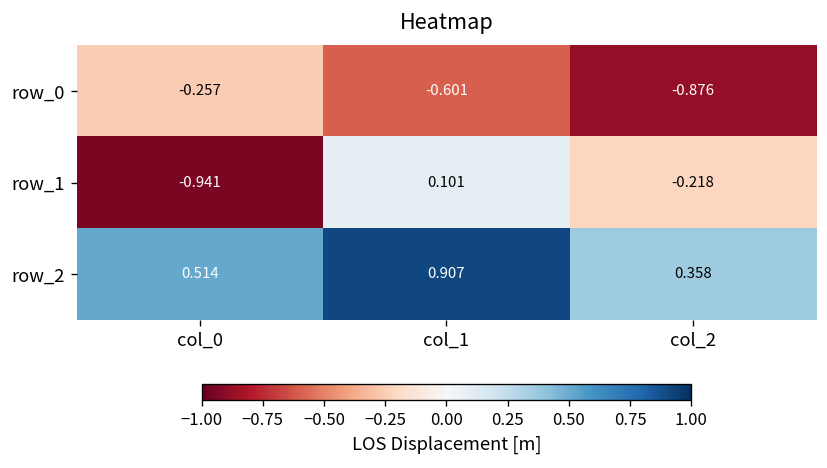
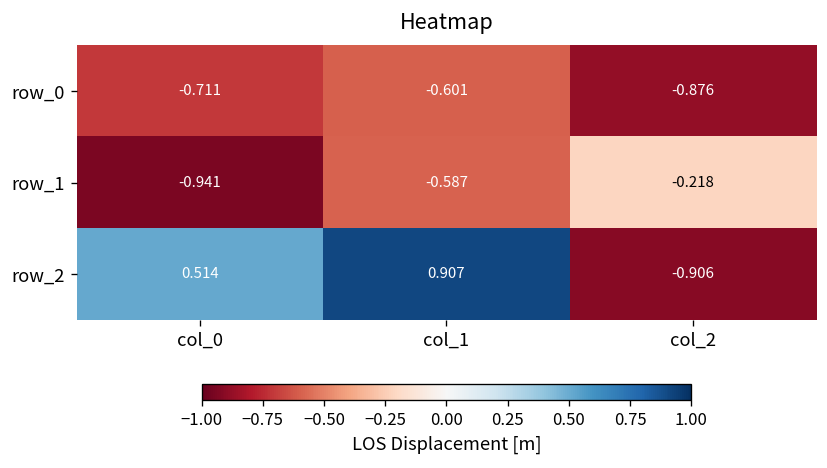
  {
    "row_0": {
-     "col_0": -0.257,
+     "col_0": -0.711,
      "col_1": -0.601,
      "col_2": -0.876
    },
    "row_1": {
      "col_0": -0.941,
-     "col_1": 0.101,
+     "col_1": -0.587,
      "col_2": -0.218
    },
    "row_2": {
      "col_0": 0.514,
      "col_1": 0.907,
-     "col_2": 0.358
+     "col_2": -0.906
    }
  }
